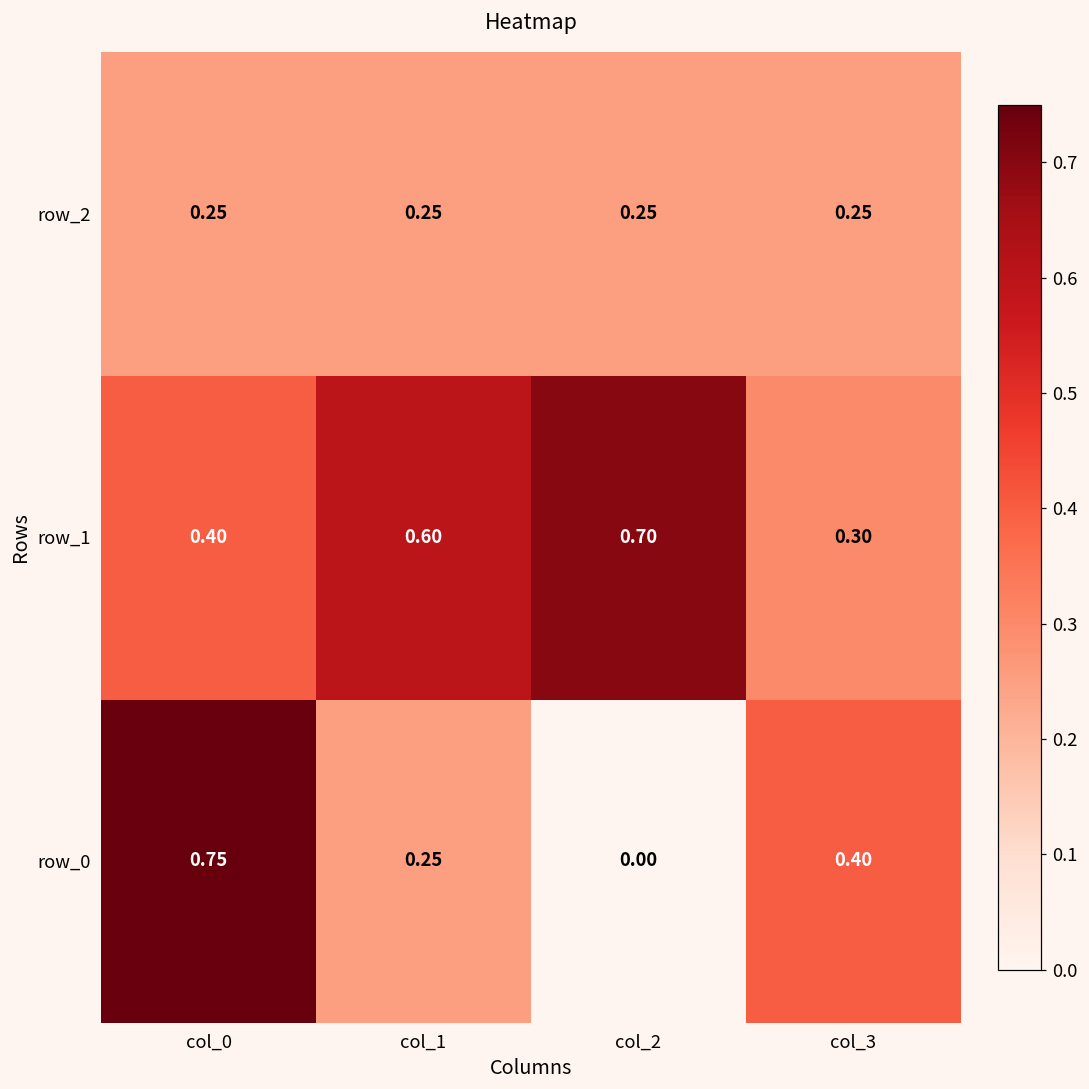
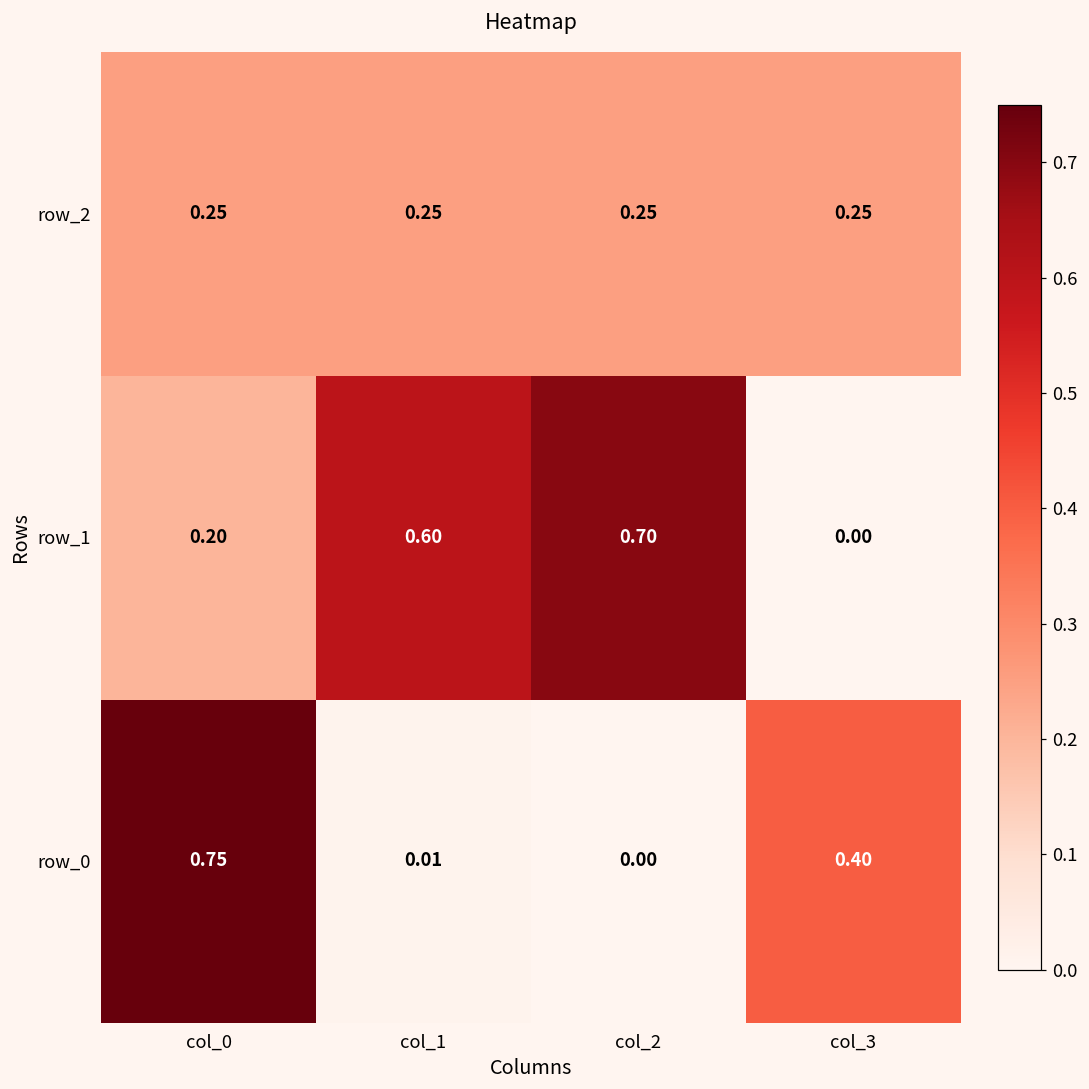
  {
    "row_2": {
      "col_0": 0.25,
      "col_1": 0.25,
      "col_2": 0.25,
      "col_3": 0.25
    },
    "row_1": {
-     "col_0": 0.40,
+     "col_0": 0.20,
      "col_1": 0.60,
      "col_2": 0.70,
-     "col_3": 0.30
+     "col_3": 0.00
    },
    "row_0": {
      "col_0": 0.75,
-     "col_1": 0.25,
+     "col_1": 0.01,
      "col_2": 0.00,
      "col_3": 0.40
    }
  }
